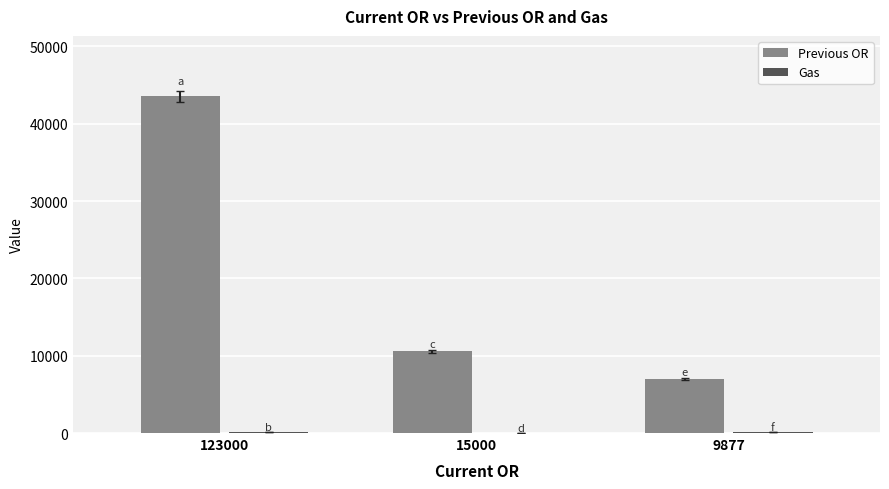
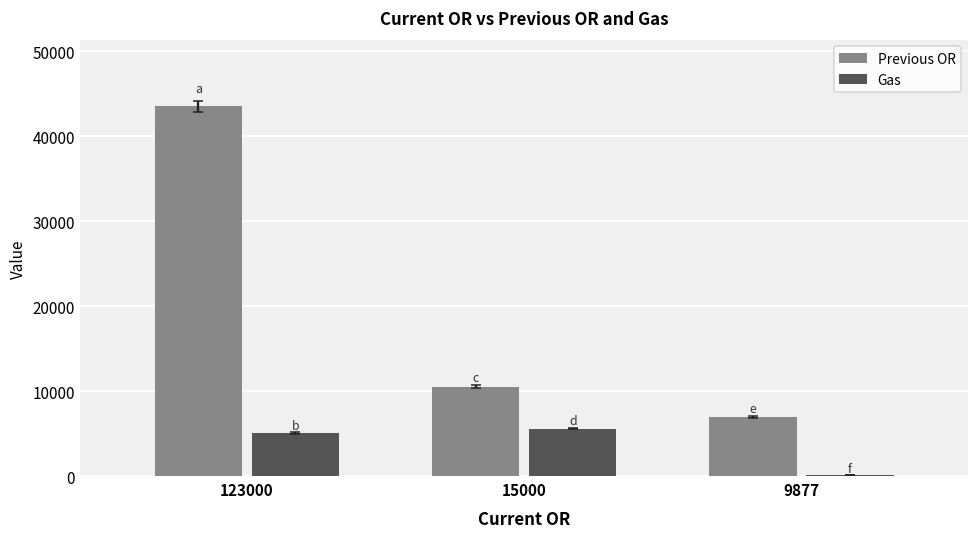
  {
    "Previous OR": {
      "123000": 44000,
      "15000": 11000,
      "9877": 7000
    },
    "Gas": {
-     "123000": 0,
-     "15000": 0
+     "123000": 5000,
+     "15000": 6000
    }
  }
